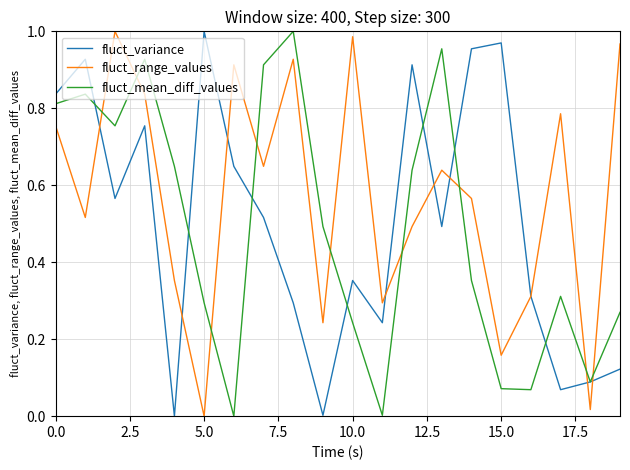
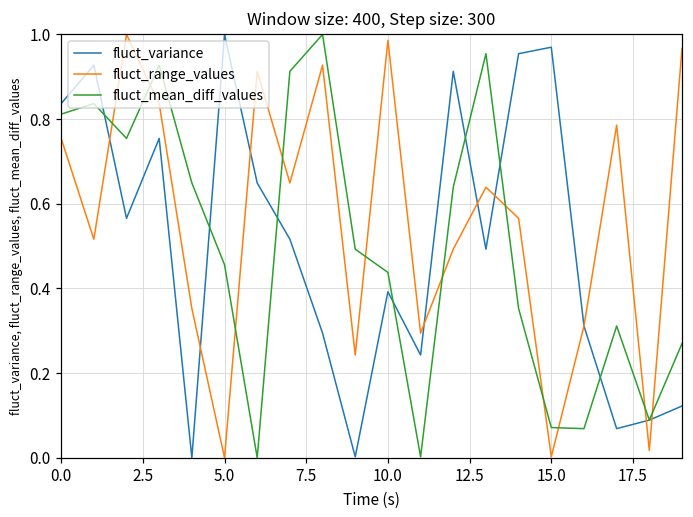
  {
    "fluct_variance": {
      "0.0": 0.84,
      "5.0": 1.00,
-     "10.0": 0.35,
+     "10.0": 0.39,
      "15.0": 0.97
    },
    "fluct_range_values": {
      "0.0": 0.75,
      "5.0": 0.00,
      "10.0": 0.99,
-     "15.0": 0.16
+     "15.0": 0.00
    },
    "fluct_mean_diff_values": {
      "0.0": 0.81,
-     "5.0": 0.29,
-     "10.0": 0.24,
+     "5.0": 0.46,
+     "10.0": 0.44,
      "15.0": 0.07
    }
  }
